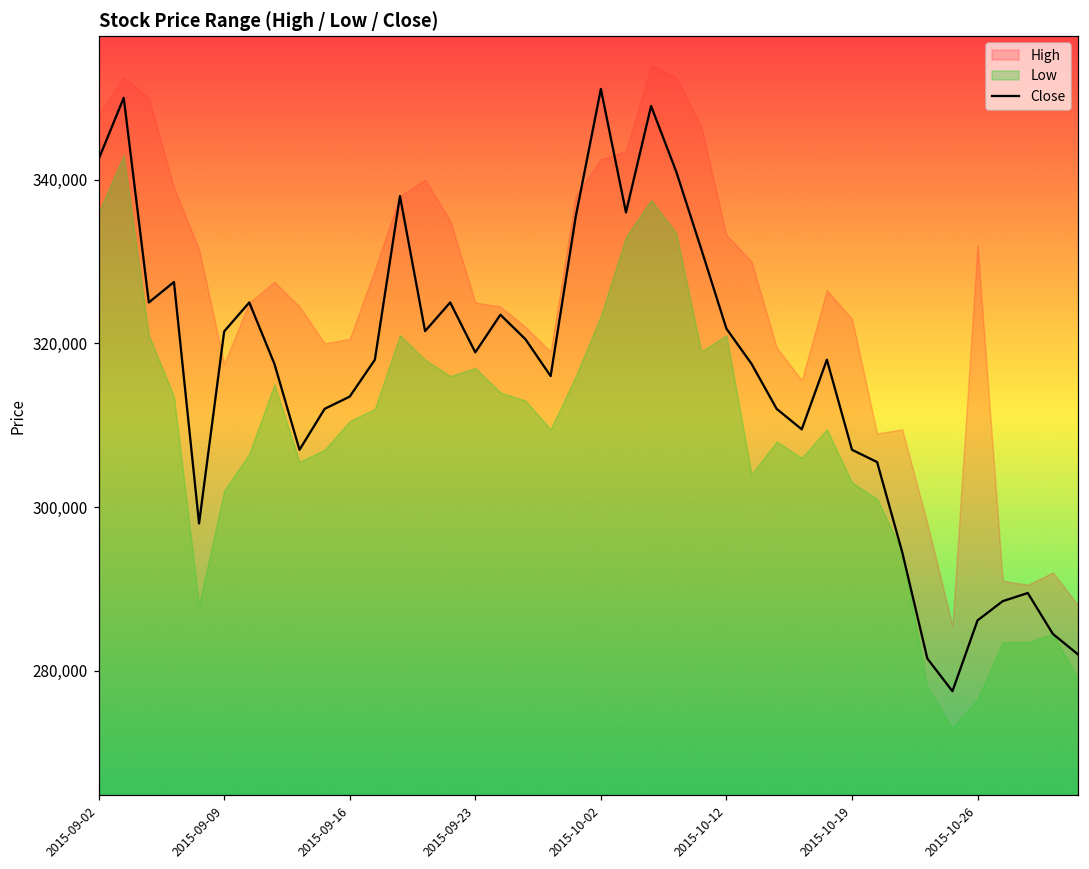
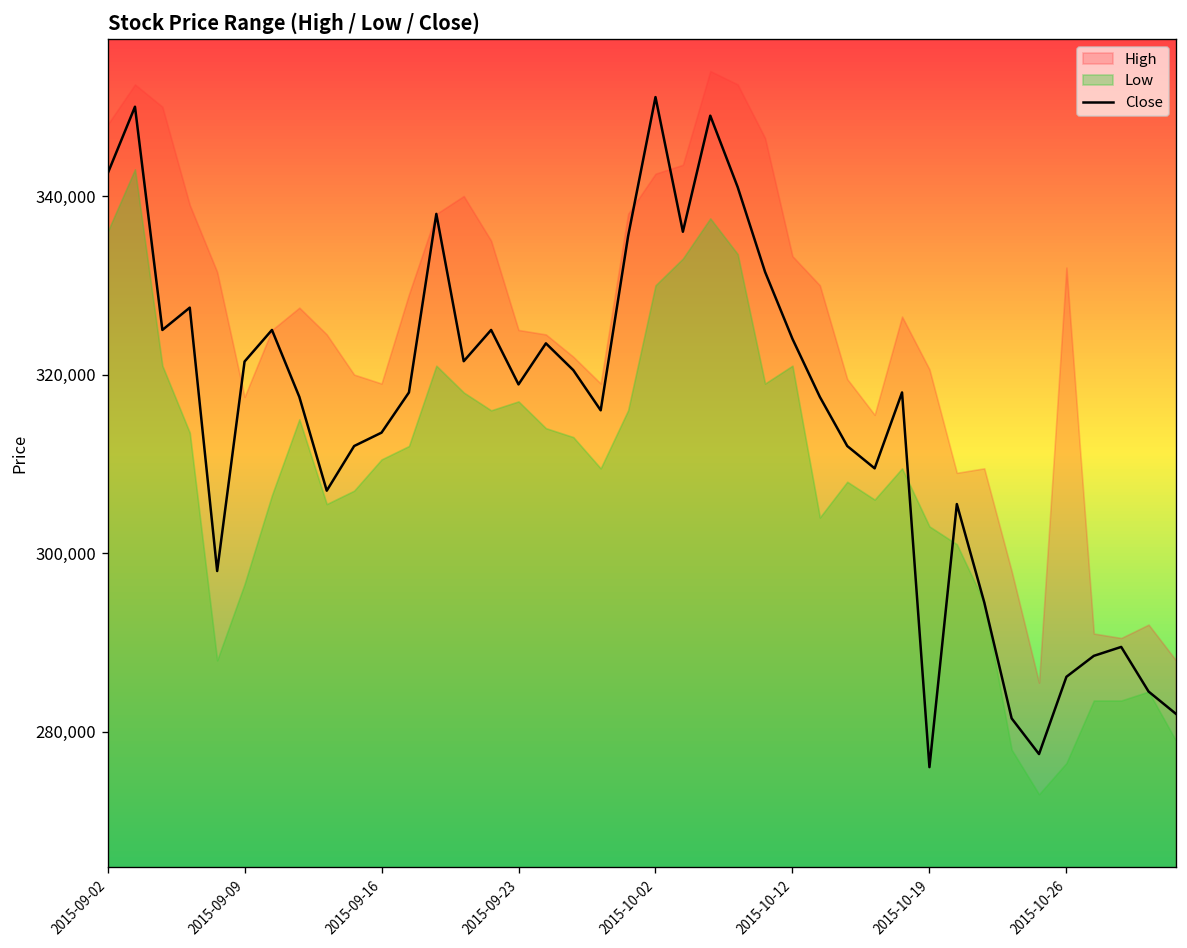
  {
    "Close": {
      "2015-09-02": "343,000",
      "2015-09-09": "321,000",
      "2015-09-16": "314,000",
      "2015-09-23": "319,000",
      "2015-10-02": "351,000",
-     "2015-10-12": "322,000",
-     "2015-10-19": "307,000",
+     "2015-10-12": "324,000",
+     "2015-10-19": "276,000",
      "2015-10-26": "286,000"
    },
    "High": {
      "2015-09-02": "348,000",
      "2015-09-09": "318,000",
-     "2015-09-16": "321,000",
+     "2015-09-16": "319,000",
      "2015-09-23": "325,000",
      "2015-10-02": "343,000",
      "2015-10-12": "333,000",
-     "2015-10-19": "323,000",
+     "2015-10-19": "321,000",
      "2015-10-26": "332,000"
    },
    "Low": {
      "2015-09-02": "336,000",
-     "2015-09-09": "302,000",
+     "2015-09-09": "297,000",
      "2015-09-16": "311,000",
      "2015-09-23": "317,000",
-     "2015-10-02": "323,000",
+     "2015-10-02": "330,000",
      "2015-10-12": "321,000",
      "2015-10-19": "303,000",
      "2015-10-26": "277,000"
    }
  }
